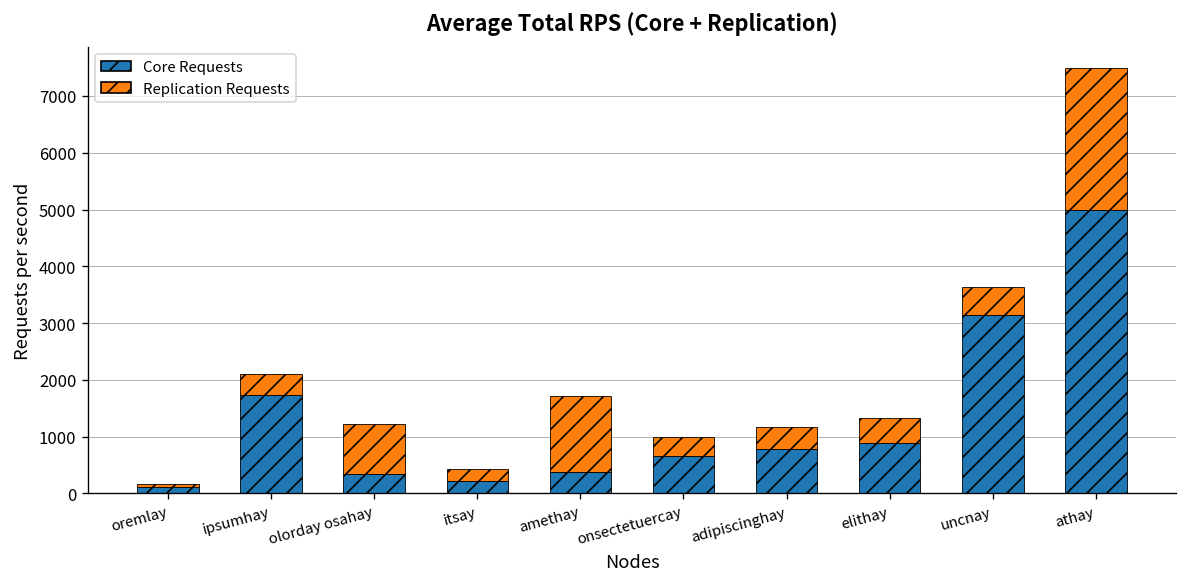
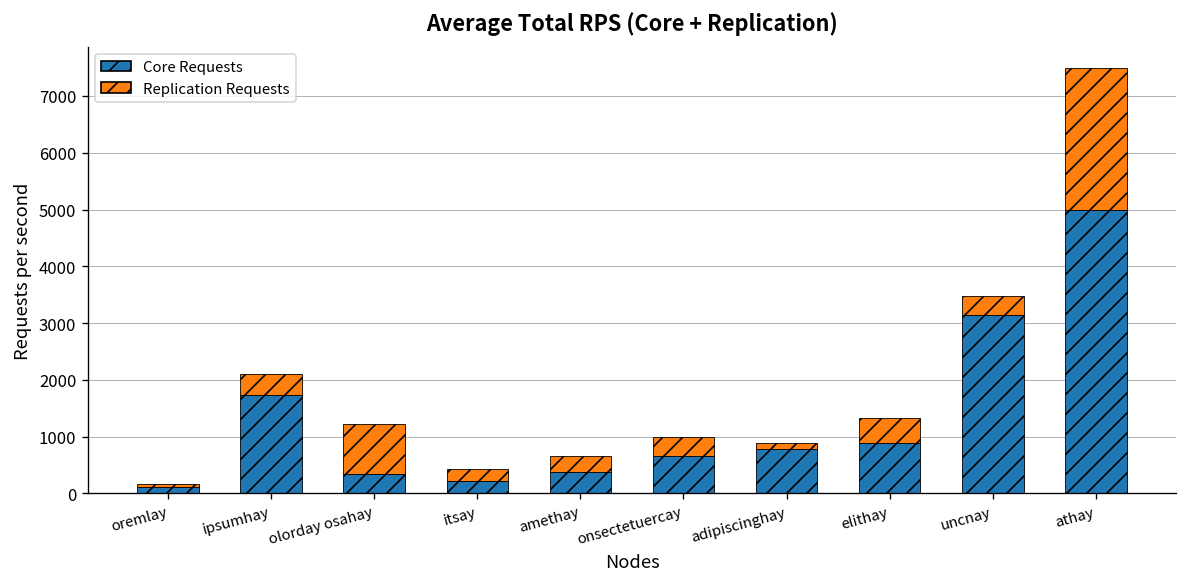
  {
    "Core Requests": {
      "oremlay": 100,
      "ipsumhay": 1700,
      "olorday osahay": 300,
      "itsay": 200,
      "amethay": 400,
      "onsectetuercay": 700,
      "adipiscinghay": 800,
      "elithay": 900,
      "uncnay": 3100,
      "athay": 5000
    },
    "Replication Requests": {
      "oremlay": 100,
      "ipsumhay": 400,
      "olorday osahay": 900,
      "itsay": 200,
-     "amethay": 1300,
+     "amethay": 300,
      "onsectetuercay": 300,
-     "adipiscinghay": 400,
+     "adipiscinghay": 100,
      "elithay": 400,
-     "uncnay": 500,
+     "uncnay": 300,
      "athay": 2500
    }
  }
